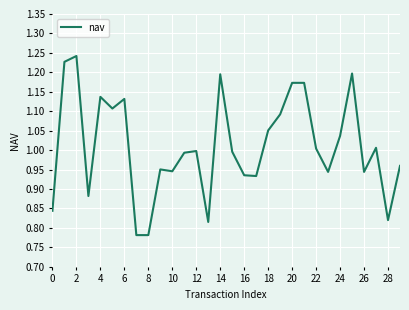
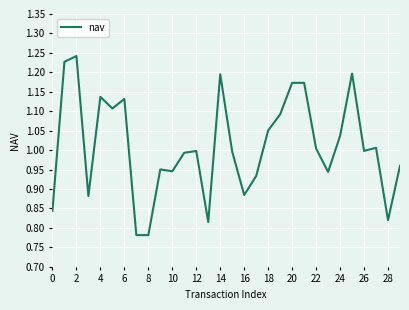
  {
    "0": 0.84,
    "2": 1.24,
    "4": 1.14,
    "6": 1.13,
    "8": 0.78,
    "10": 0.95,
    "12": 1.00,
    "14": 1.20,
-   "16": 0.94,
+   "16": 0.88,
    "18": 1.05,
    "20": 1.17,
    "22": 1.00,
    "24": 1.04,
-   "26": 0.94,
+   "26": 1.00,
    "28": 0.82
  }
